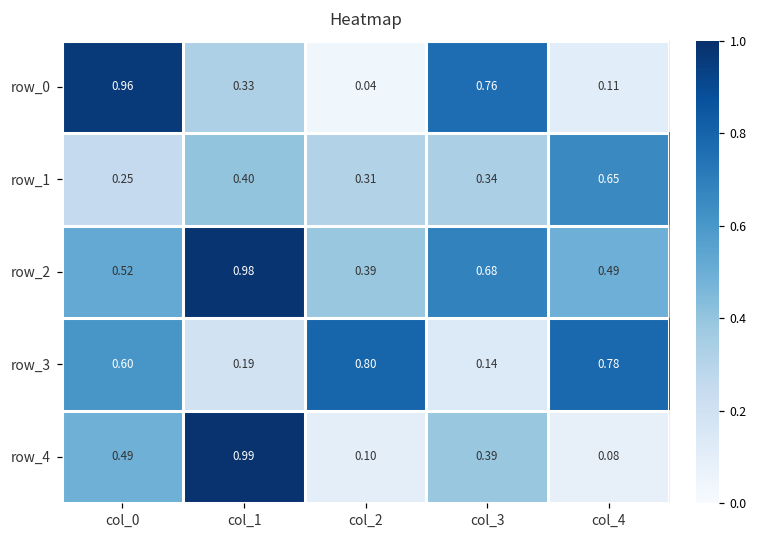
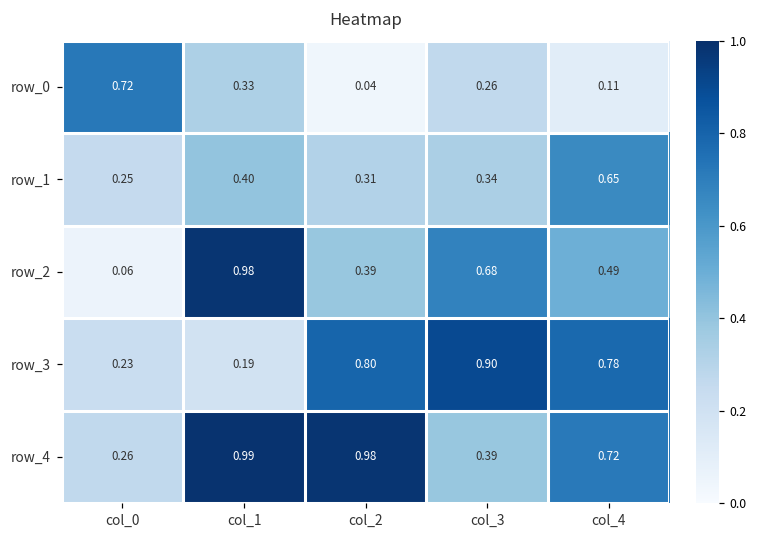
  {
    "row_0": {
-     "col_0": 0.96,
+     "col_0": 0.72,
      "col_1": 0.33,
      "col_2": 0.04,
-     "col_3": 0.76,
+     "col_3": 0.26,
      "col_4": 0.11
    },
    "row_1": {
      "col_0": 0.25,
      "col_1": 0.40,
      "col_2": 0.31,
      "col_3": 0.34,
      "col_4": 0.65
    },
    "row_2": {
-     "col_0": 0.52,
+     "col_0": 0.06,
      "col_1": 0.98,
      "col_2": 0.39,
      "col_3": 0.68,
      "col_4": 0.49
    },
    "row_3": {
-     "col_0": 0.60,
+     "col_0": 0.23,
      "col_1": 0.19,
      "col_2": 0.80,
-     "col_3": 0.14,
+     "col_3": 0.90,
      "col_4": 0.78
    },
    "row_4": {
-     "col_0": 0.49,
+     "col_0": 0.26,
      "col_1": 0.99,
-     "col_2": 0.10,
+     "col_2": 0.98,
      "col_3": 0.39,
-     "col_4": 0.08
+     "col_4": 0.72
    }
  }
